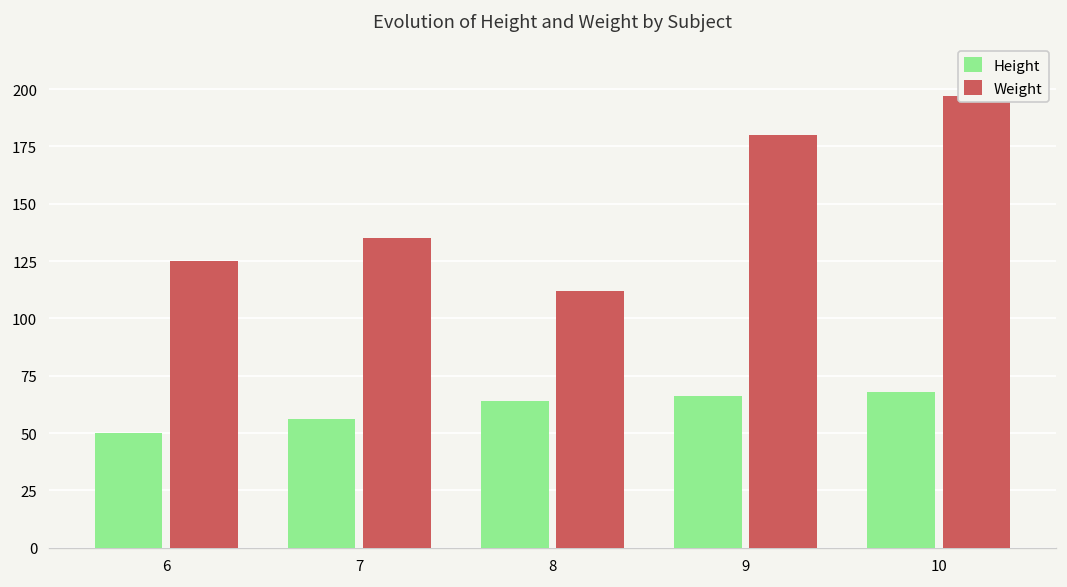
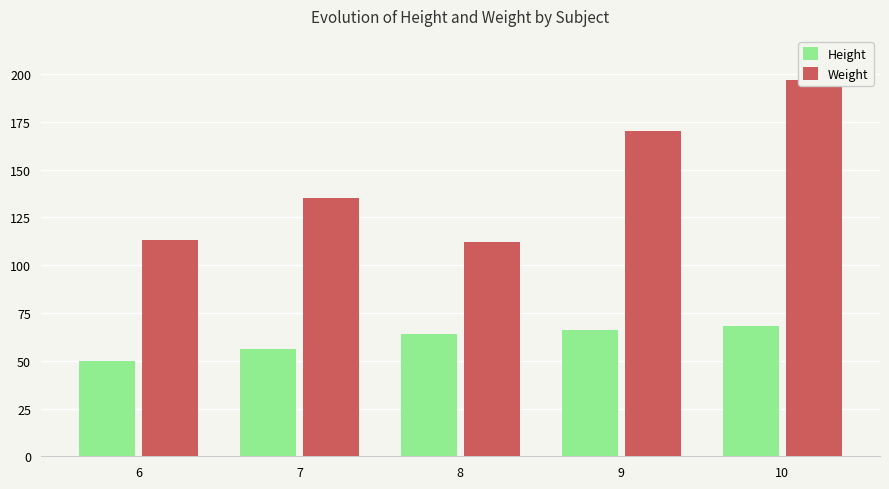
  {
    "Height": {
      "6": 50,
      "7": 56,
      "8": 64,
      "9": 66,
      "10": 68
    },
    "Weight": {
-     "6": 125,
+     "6": 113,
      "7": 135,
      "8": 112,
-     "9": 180
+     "9": 170
    }
  }
